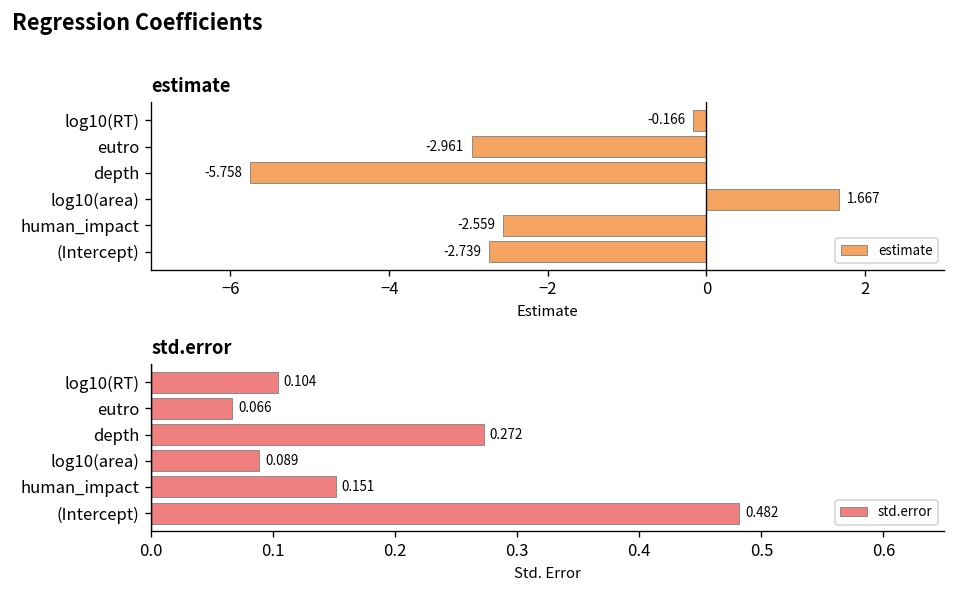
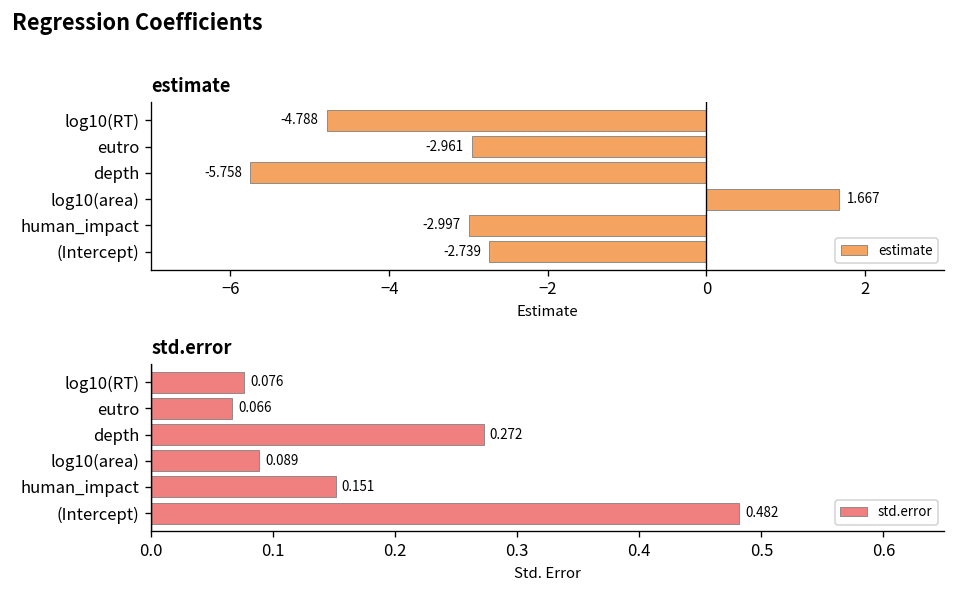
  {
    "estimate": {
-     "log10(RT)": -0.166,
+     "log10(RT)": -4.788,
      "eutro": -2.961,
      "depth": -5.758,
      "log10(area)": 1.667,
-     "human_impact": -2.559,
+     "human_impact": -2.997,
      "(Intercept)": -2.739
    },
    "std.error": {
-     "log10(RT)": 0.104,
+     "log10(RT)": 0.076,
      "eutro": 0.066,
      "depth": 0.272,
      "log10(area)": 0.089,
      "human_impact": 0.151,
      "(Intercept)": 0.482
    }
  }
